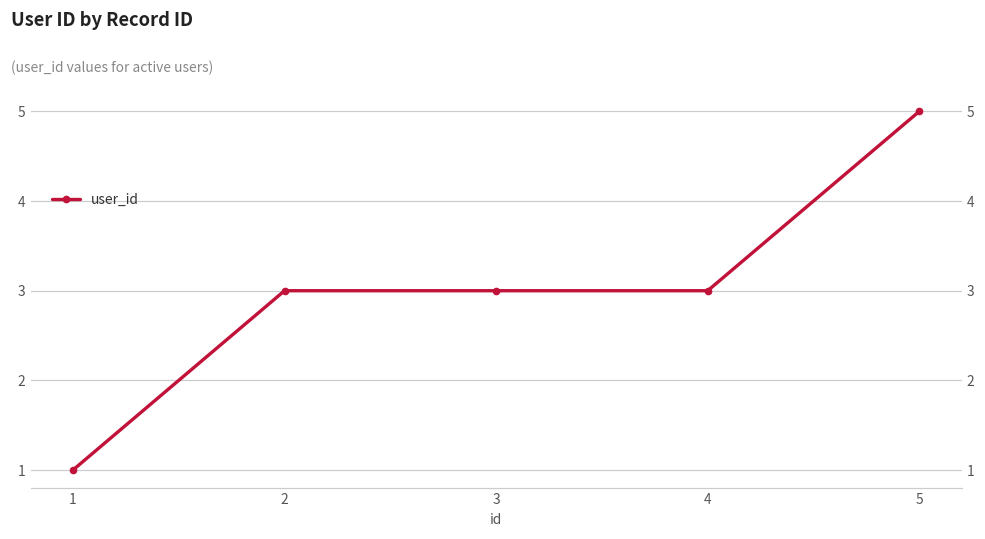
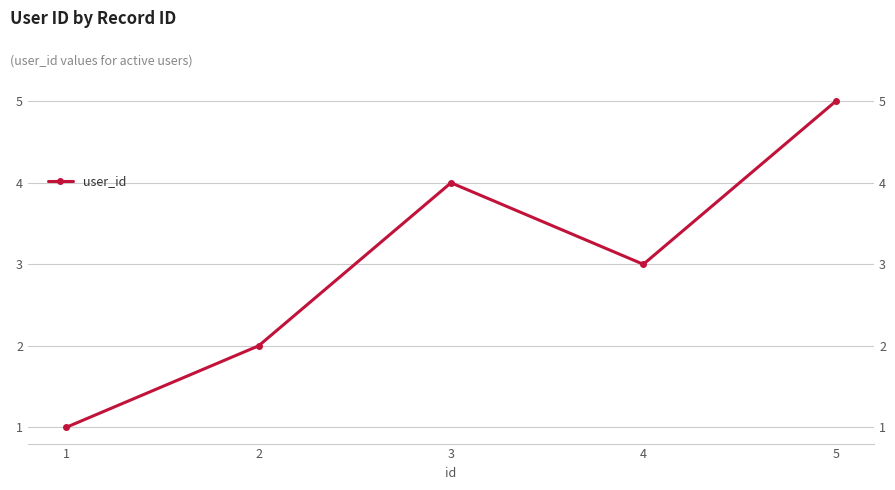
  {
    "1": 1,
-   "2": 3,
-   "3": 3,
+   "2": 2,
+   "3": 4,
    "4": 3,
    "5": 5
  }
